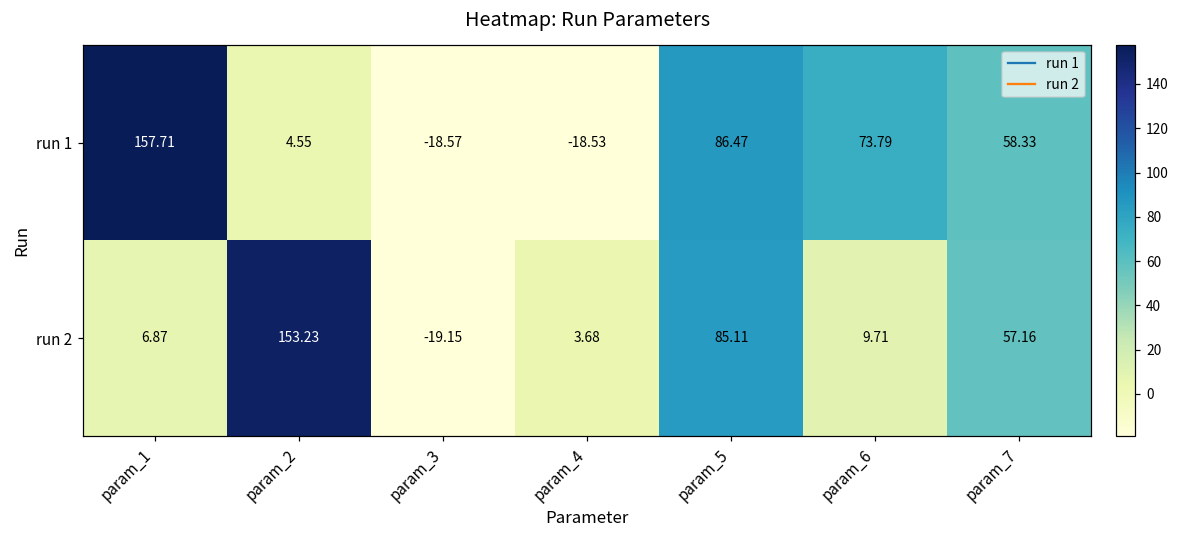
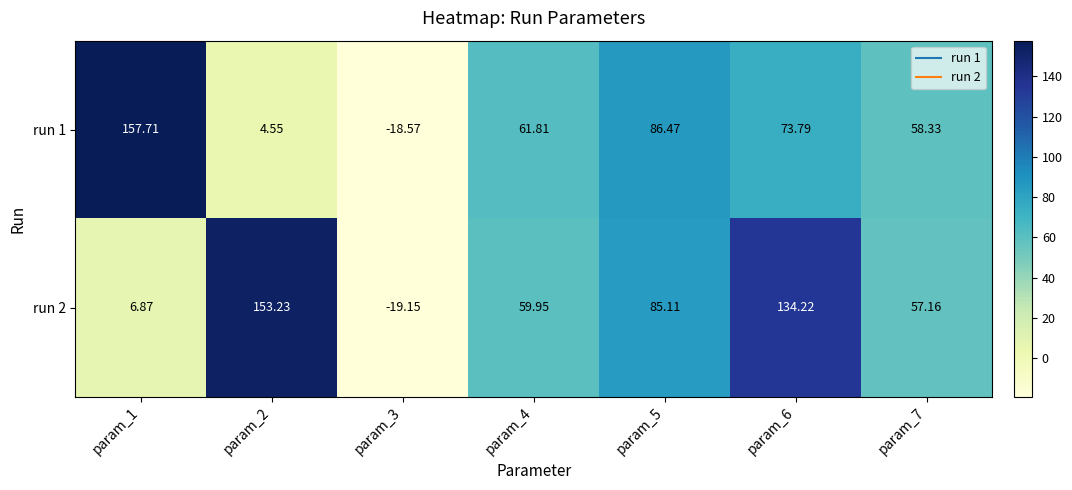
  {
    "run 1": {
      "param_1": 157.71,
      "param_2": 4.55,
      "param_3": -18.57,
-     "param_4": -18.53,
+     "param_4": 61.81,
      "param_5": 86.47,
      "param_6": 73.79,
      "param_7": 58.33
    },
    "run 2": {
      "param_1": 6.87,
      "param_2": 153.23,
      "param_3": -19.15,
-     "param_4": 3.68,
+     "param_4": 59.95,
      "param_5": 85.11,
-     "param_6": 9.71,
+     "param_6": 134.22,
      "param_7": 57.16
    }
  }
